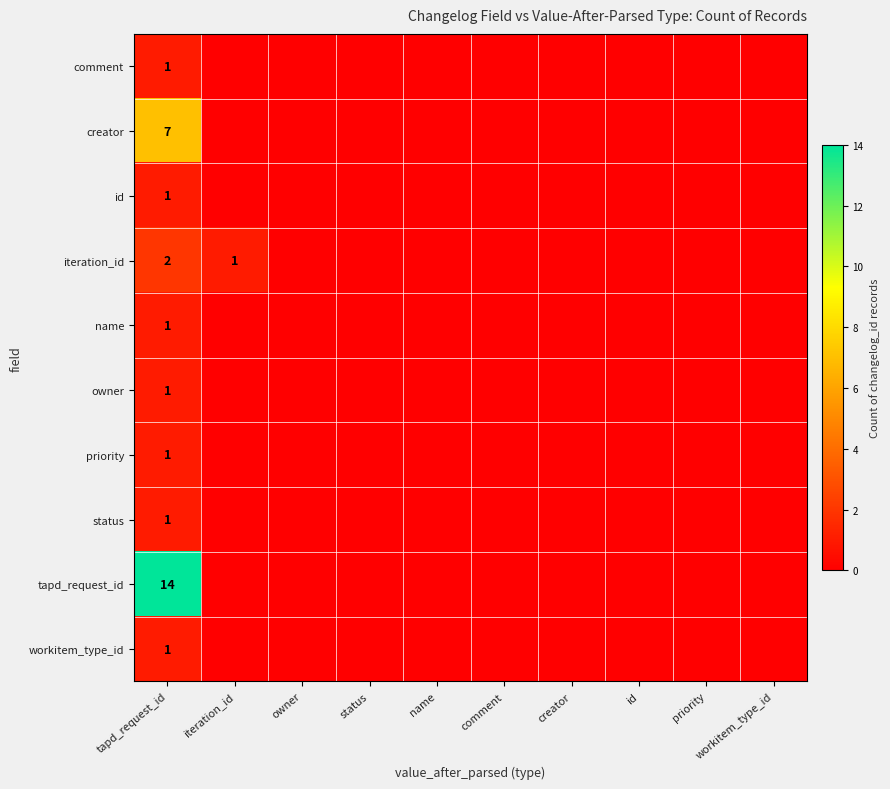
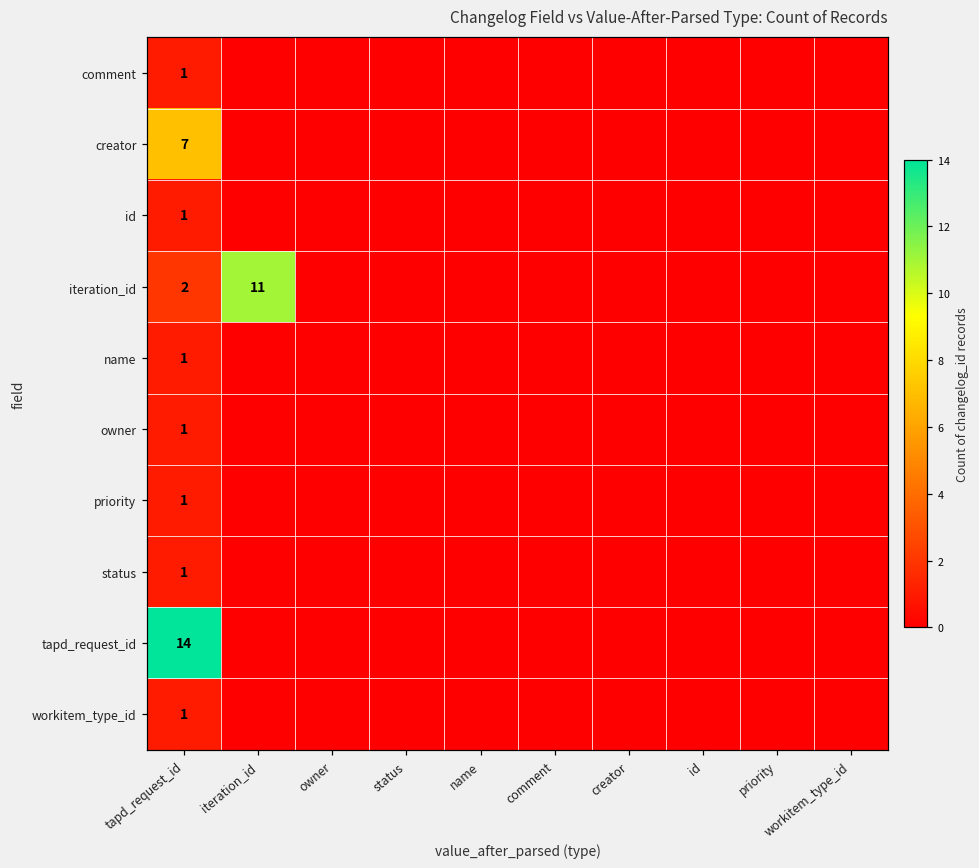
  {
    "comment": {
      "tapd_request_id": 1
    },
    "creator": {
      "tapd_request_id": 7
    },
    "id": {
      "tapd_request_id": 1
    },
    "iteration_id": {
      "tapd_request_id": 2,
-     "iteration_id": 1
+     "iteration_id": 11
    },
    "name": {
      "tapd_request_id": 1
    },
    "owner": {
      "tapd_request_id": 1
    },
    "priority": {
      "tapd_request_id": 1
    },
    "status": {
      "tapd_request_id": 1
    },
    "tapd_request_id": {
      "tapd_request_id": 14
    },
    "workitem_type_id": {
      "tapd_request_id": 1
    }
  }
